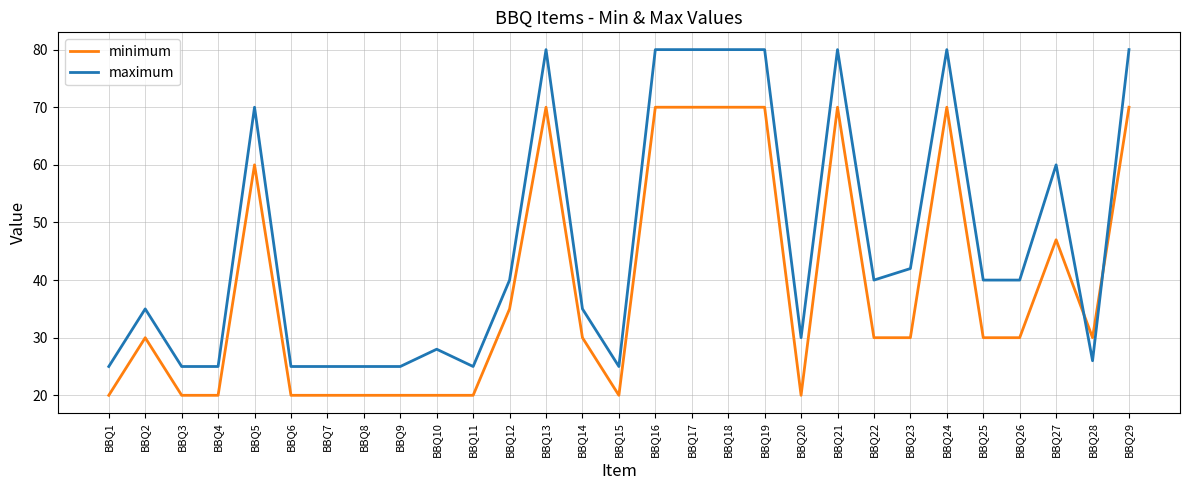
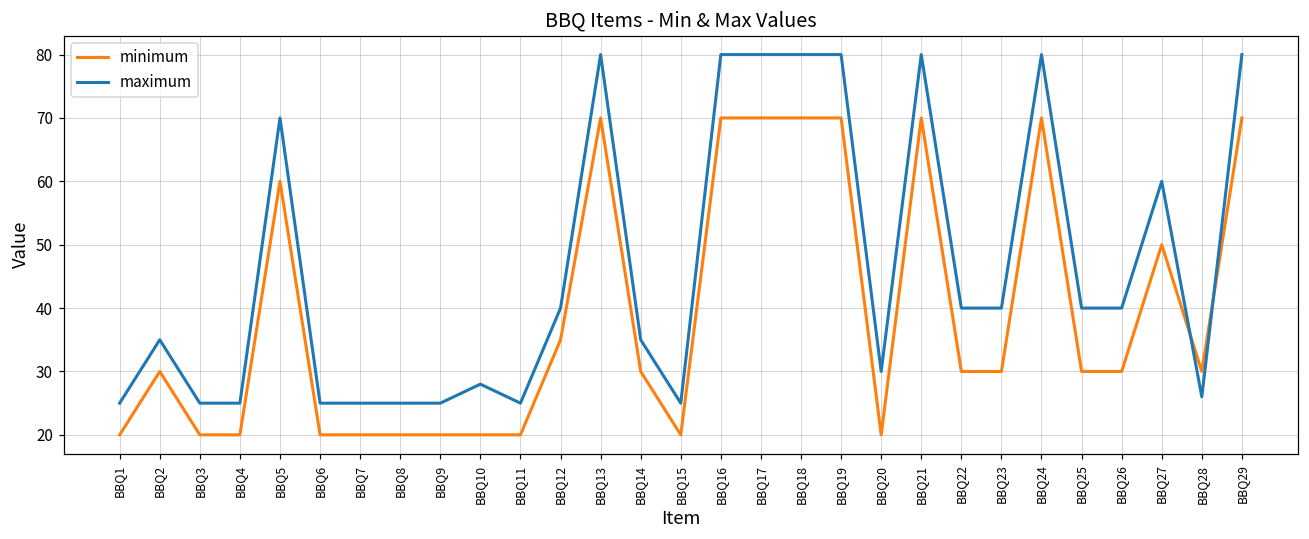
  {
    "minimum": {
      "BBQ1": 20,
      "BBQ2": 30,
      "BBQ3": 20,
      "BBQ4": 20,
      "BBQ5": 60,
      "BBQ6": 20,
      "BBQ7": 20,
      "BBQ8": 20,
      "BBQ9": 20,
      "BBQ10": 20,
      "BBQ11": 20,
      "BBQ12": 35,
      "BBQ13": 70,
      "BBQ14": 30,
      "BBQ15": 20,
      "BBQ16": 70,
      "BBQ17": 70,
      "BBQ18": 70,
      "BBQ19": 70,
      "BBQ20": 20,
      "BBQ21": 70,
      "BBQ22": 30,
      "BBQ23": 30,
      "BBQ24": 70,
      "BBQ25": 30,
      "BBQ26": 30,
-     "BBQ27": 47,
+     "BBQ27": 50,
      "BBQ28": 30,
      "BBQ29": 70
    },
    "maximum": {
      "BBQ1": 25,
      "BBQ2": 35,
      "BBQ3": 25,
      "BBQ4": 25,
      "BBQ5": 70,
      "BBQ6": 25,
      "BBQ7": 25,
      "BBQ8": 25,
      "BBQ9": 25,
      "BBQ10": 28,
      "BBQ11": 25,
      "BBQ12": 40,
      "BBQ13": 80,
      "BBQ14": 35,
      "BBQ15": 25,
      "BBQ16": 80,
      "BBQ17": 80,
      "BBQ18": 80,
      "BBQ19": 80,
      "BBQ20": 30,
      "BBQ21": 80,
      "BBQ22": 40,
-     "BBQ23": 42,
+     "BBQ23": 40,
      "BBQ24": 80,
      "BBQ25": 40,
      "BBQ26": 40,
      "BBQ27": 60,
      "BBQ28": 26,
      "BBQ29": 80
    }
  }
